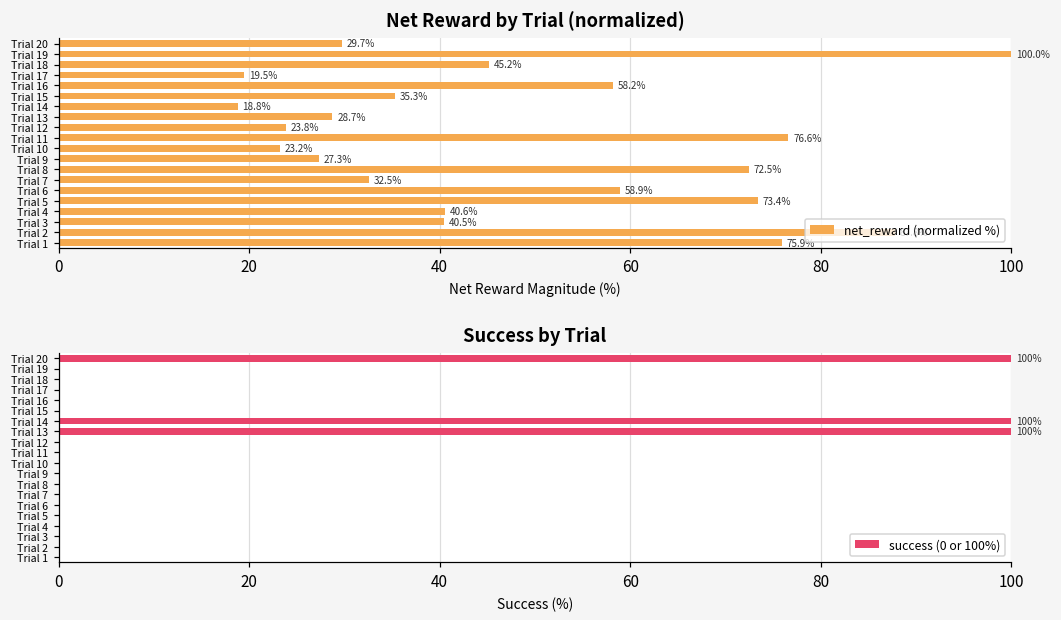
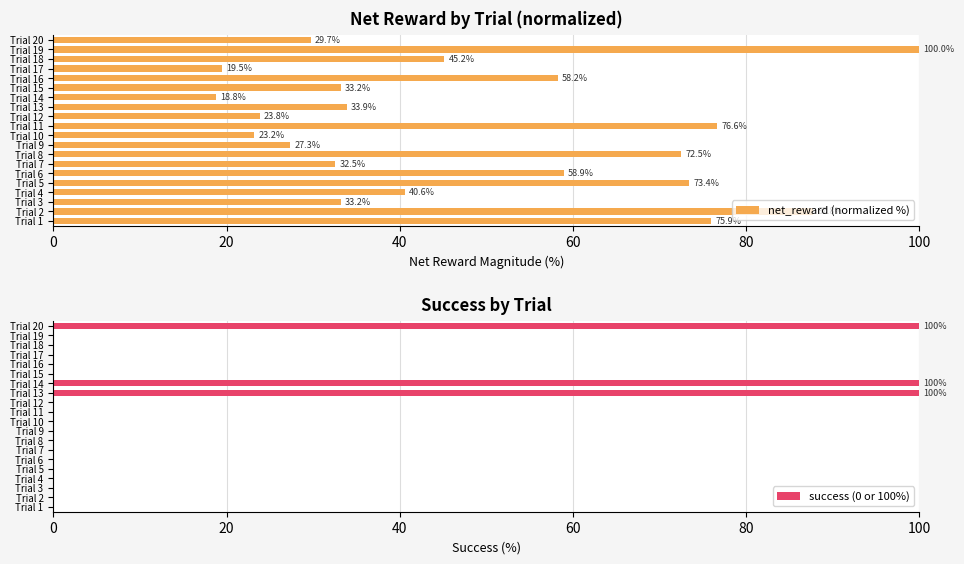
  {
    "Net Reward by Trial (normalized)": {
      "Trial 20": "29.7%",
      "Trial 19": "100.0%",
      "Trial 18": "45.2%",
      "Trial 17": "19.5%",
      "Trial 16": "58.2%",
-     "Trial 15": "35.3%",
+     "Trial 15": "33.2%",
      "Trial 14": "18.8%",
-     "Trial 13": "28.7%",
+     "Trial 13": "33.9%",
      "Trial 12": "23.8%",
      "Trial 11": "76.6%",
      "Trial 10": "23.2%",
      "Trial 9": "27.3%",
      "Trial 8": "72.5%",
      "Trial 7": "32.5%",
      "Trial 6": "58.9%",
      "Trial 5": "73.4%",
      "Trial 4": "40.6%",
-     "Trial 3": "40.5%"
+     "Trial 3": "33.2%"
    },
    "Success by Trial": {
      "Trial 20": "100%",
      "Trial 14": "100%",
      "Trial 13": "100%"
    }
  }
